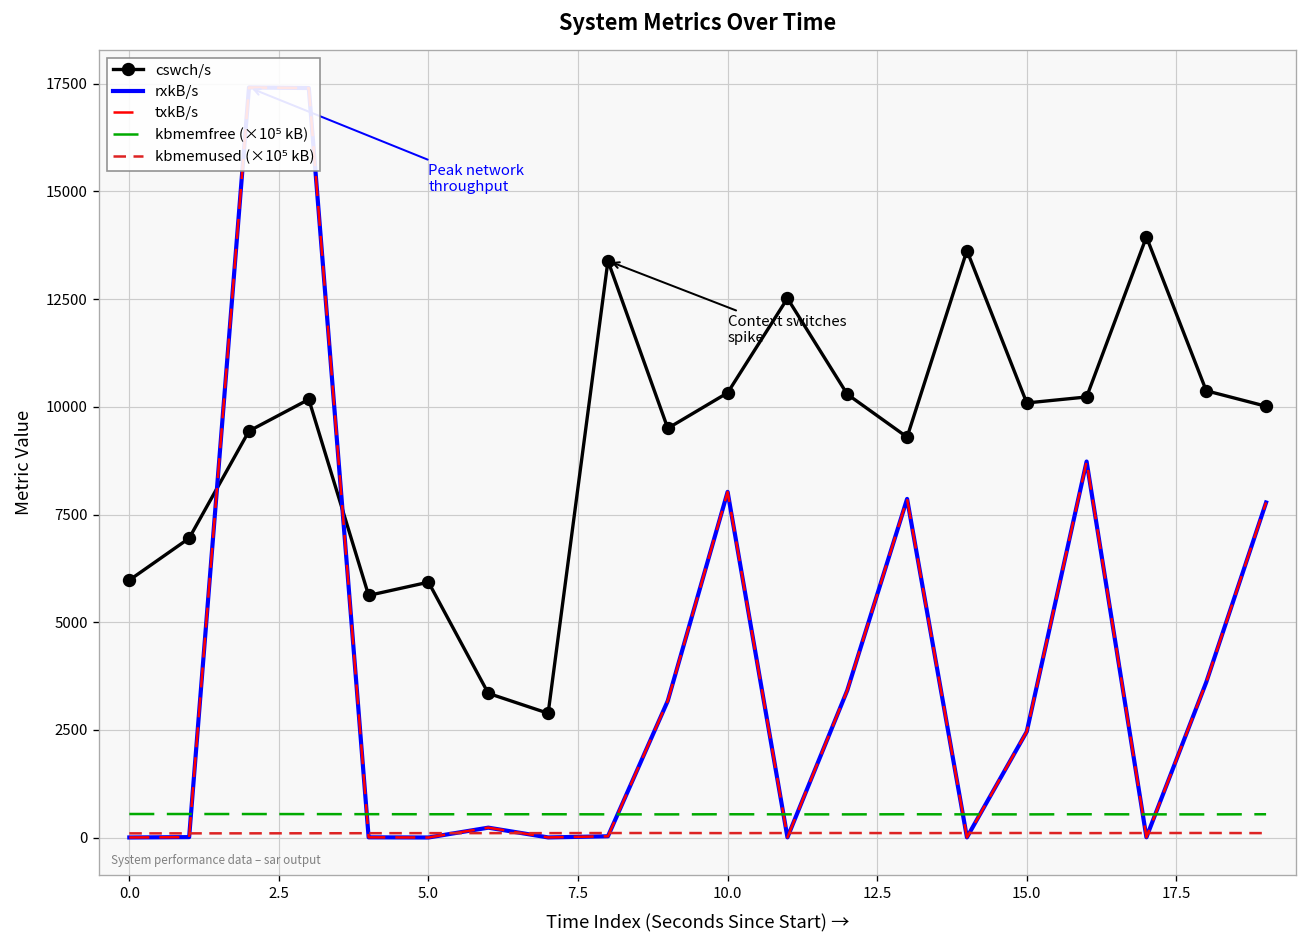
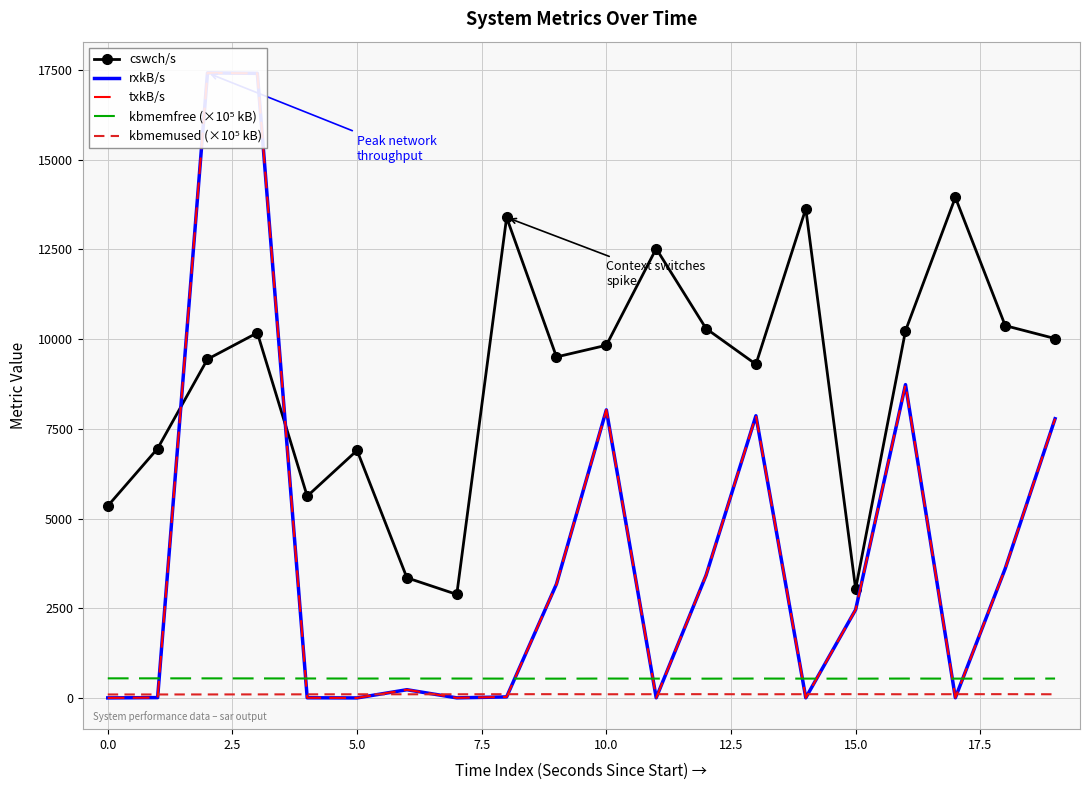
  {
    "cswch/s": {
-     "0.0": 6000,
-     "5.0": 5900,
-     "10.0": 10300,
-     "15.0": 10100
+     "0.0": 5400,
+     "5.0": 6900,
+     "10.0": 9800,
+     "15.0": 3000
    },
    "kbmemfree (×10⁵ kB)": {
      "0.0": 500,
      "5.0": 500,
      "10.0": 500,
      "15.0": 500
    }
  }
